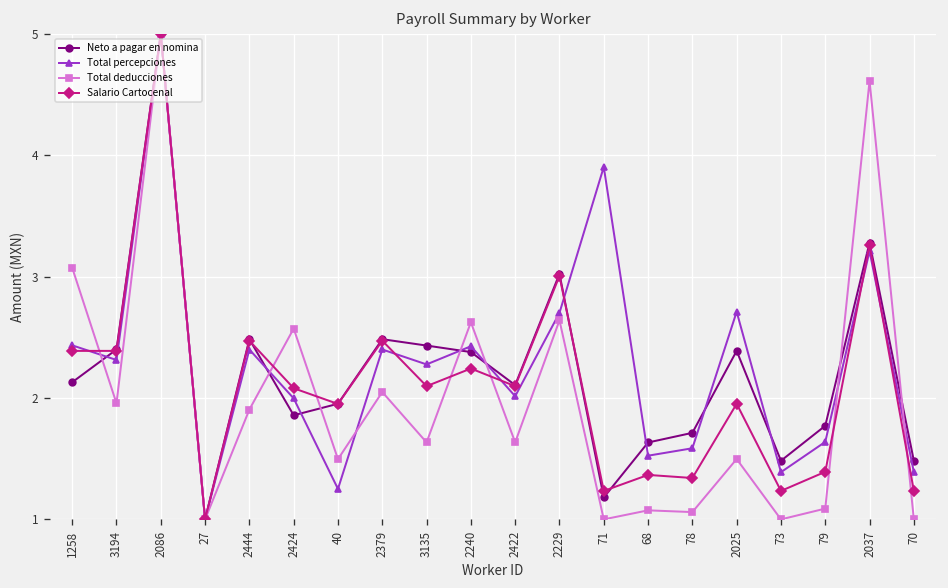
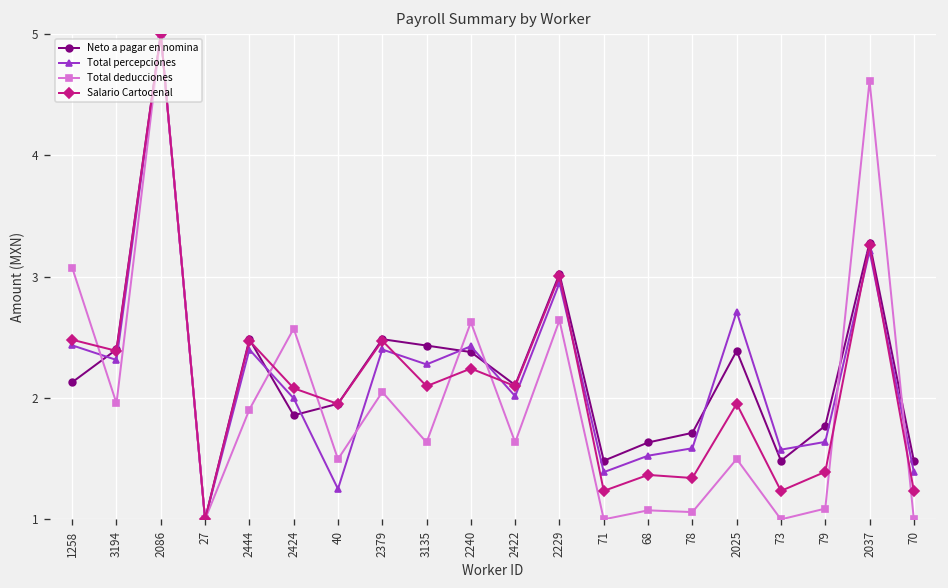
  {
    "Neto a pagar en nomina": {
      "1258": 2.13,
      "2424": 1.86,
      "3135": 2.43,
      "2240": 2.38,
-     "71": 1.18,
+     "71": 1.48,
      "68": 1.63,
      "78": 1.71,
      "2025": 2.39,
      "73": 1.48,
      "79": 1.77,
      "70": 1.48
    },
    "Total percepciones": {
      "1258": 2.43,
      "3194": 2.31,
      "2444": 2.40,
      "2424": 2.00,
      "40": 1.25,
      "2379": 2.40,
      "3135": 2.28,
      "2240": 2.43,
      "2422": 2.01,
-     "2229": 2.70,
-     "71": 3.90,
+     "2229": 2.95,
+     "71": 1.39,
      "68": 1.53,
      "78": 1.59,
      "2025": 2.71,
-     "73": 1.39,
+     "73": 1.57,
      "79": 1.64,
      "2037": 3.21,
      "70": 1.39
    },
    "Total deducciones": {
      "1258": 3.07,
      "3194": 1.96,
      "2444": 1.91,
      "2424": 2.57,
      "40": 1.50,
      "2379": 2.05,
      "3135": 1.63,
      "2240": 2.62,
      "2422": 1.63,
      "2229": 2.64,
      "71": 1.00,
      "68": 1.07,
      "78": 1.06,
      "2025": 1.50,
      "73": 1.00,
      "79": 1.09,
      "2037": 4.61,
      "70": 1.00
    },
    "Salario Cartocenal": {
-     "1258": 2.39,
+     "1258": 2.48,
      "2424": 2.08,
      "3135": 2.10,
      "2240": 2.24,
      "71": 1.23,
      "68": 1.37,
      "78": 1.34,
      "2025": 1.95,
      "73": 1.23,
      "79": 1.39,
      "70": 1.23
    }
  }
